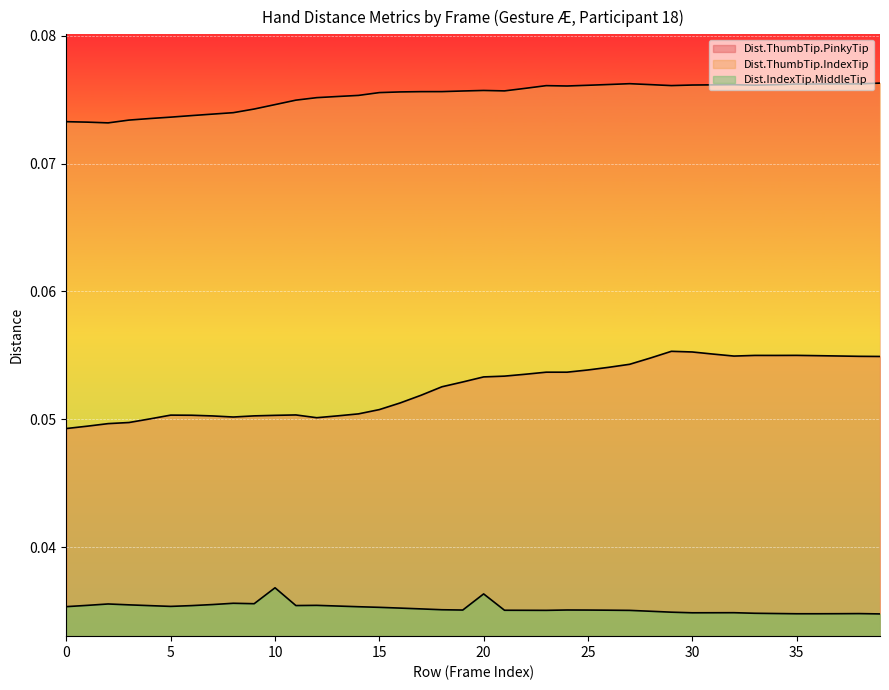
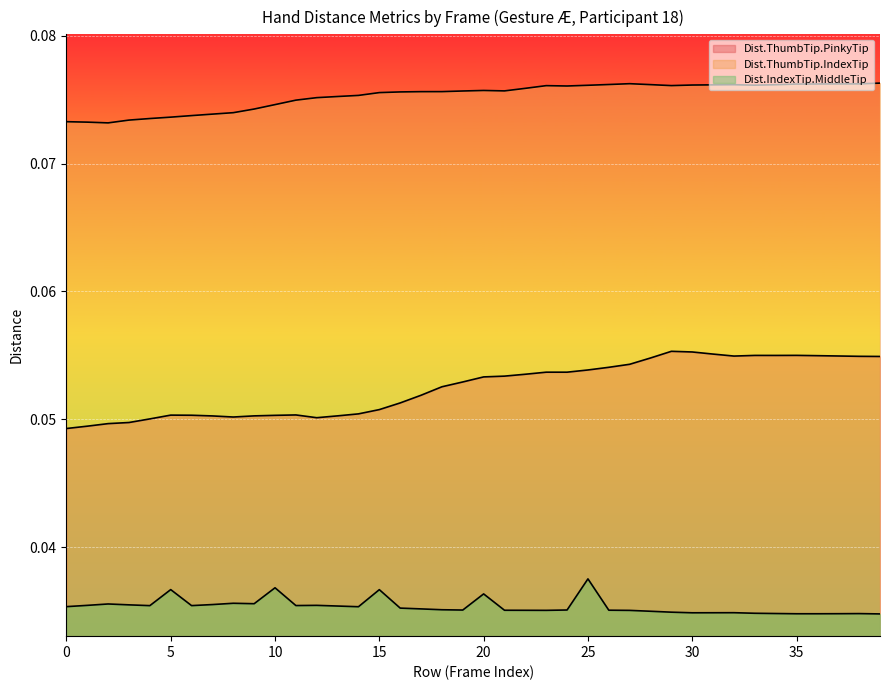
  {
    "Dist.IndexTip.MiddleTip": {
      "0": 0.0354,
-     "5": 0.0354,
+     "5": 0.0367,
      "10": 0.0368,
-     "15": 0.0353,
+     "15": 0.0367,
      "20": 0.0364,
-     "25": 0.0351,
+     "25": 0.0375,
      "30": 0.0349,
      "35": 0.0348
    }
  }
